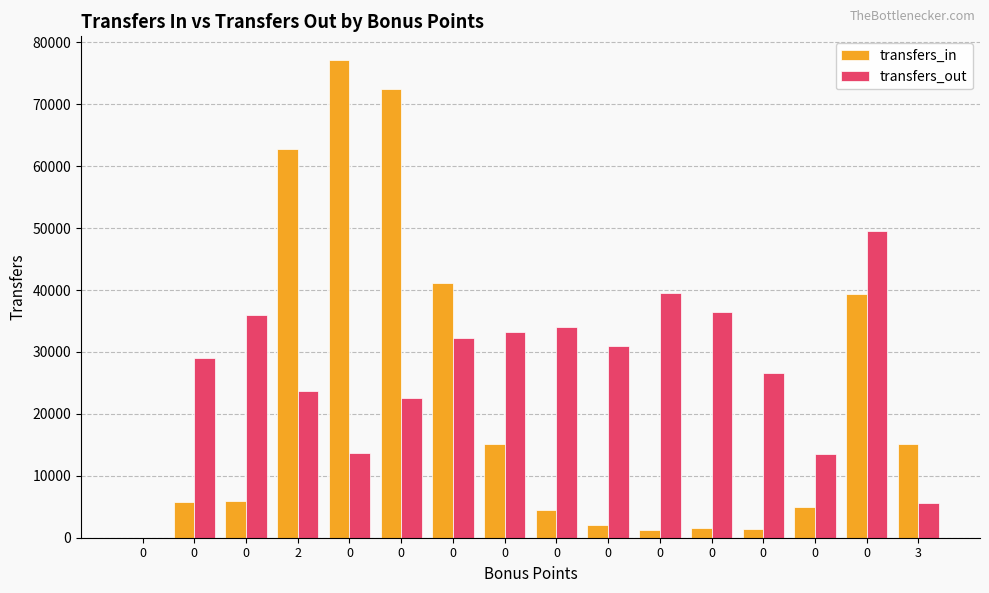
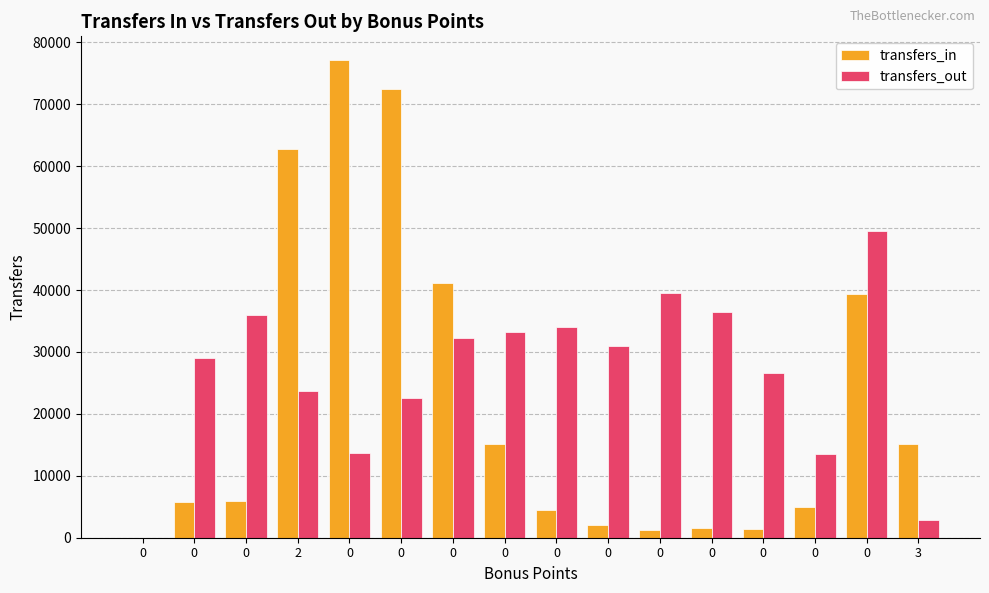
  {
    "transfers_in": {
      "2": 63000,
      "3": 15000
    },
    "transfers_out": {
      "2": 24000,
-     "3": 6000
+     "3": 3000
    }
  }
